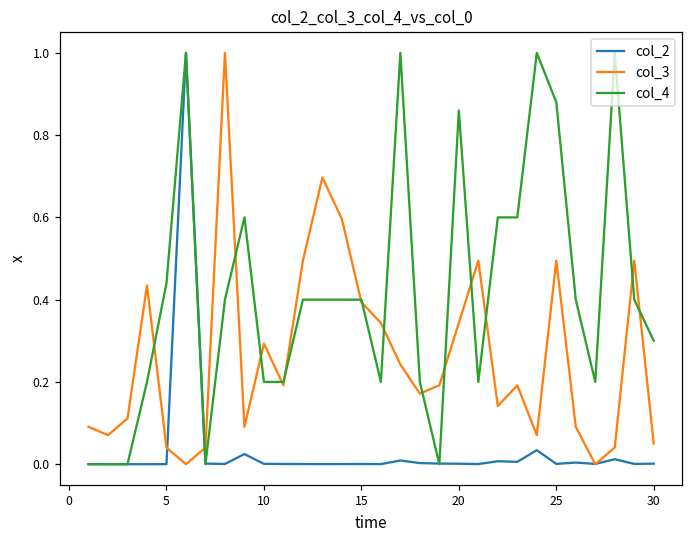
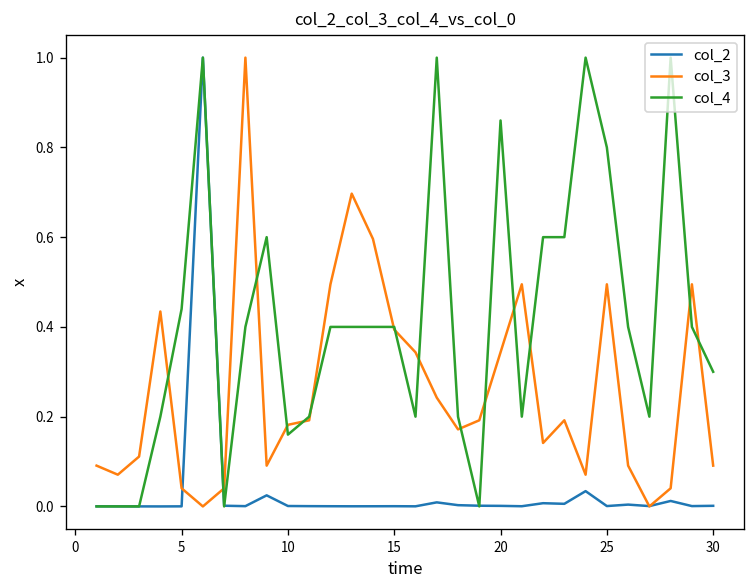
  {
    "col_2": {
      "5": 0.00,
      "10": 0.00,
      "15": 0.00,
      "20": 0.00,
      "25": 0.00,
      "30": 0.00
    },
    "col_3": {
      "5": 0.04,
-     "10": 0.29,
+     "10": 0.18,
      "20": 0.34,
      "25": 0.49,
-     "30": 0.05
+     "30": 0.09
    },
    "col_4": {
      "5": 0.44,
-     "10": 0.20,
+     "10": 0.16,
      "20": 0.86,
-     "25": 0.88,
+     "25": 0.80,
      "30": 0.30
    }
  }
